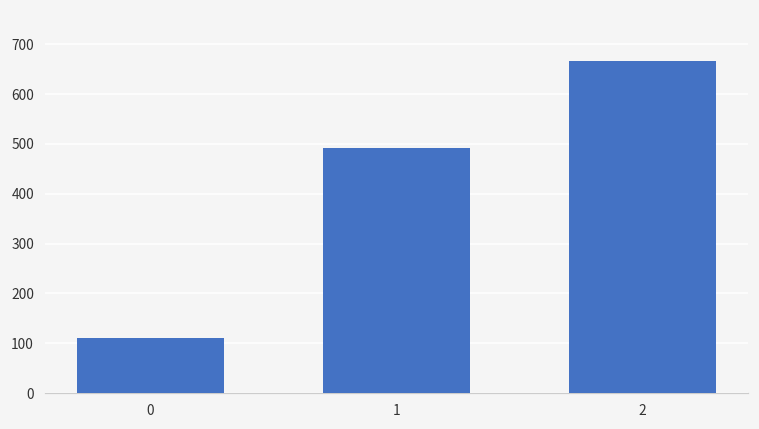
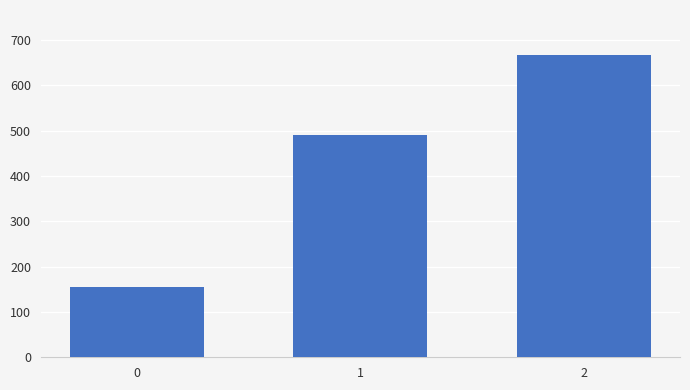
  {
-   "0": 110,
+   "0": 150,
    "1": 490,
    "2": 670
  }
